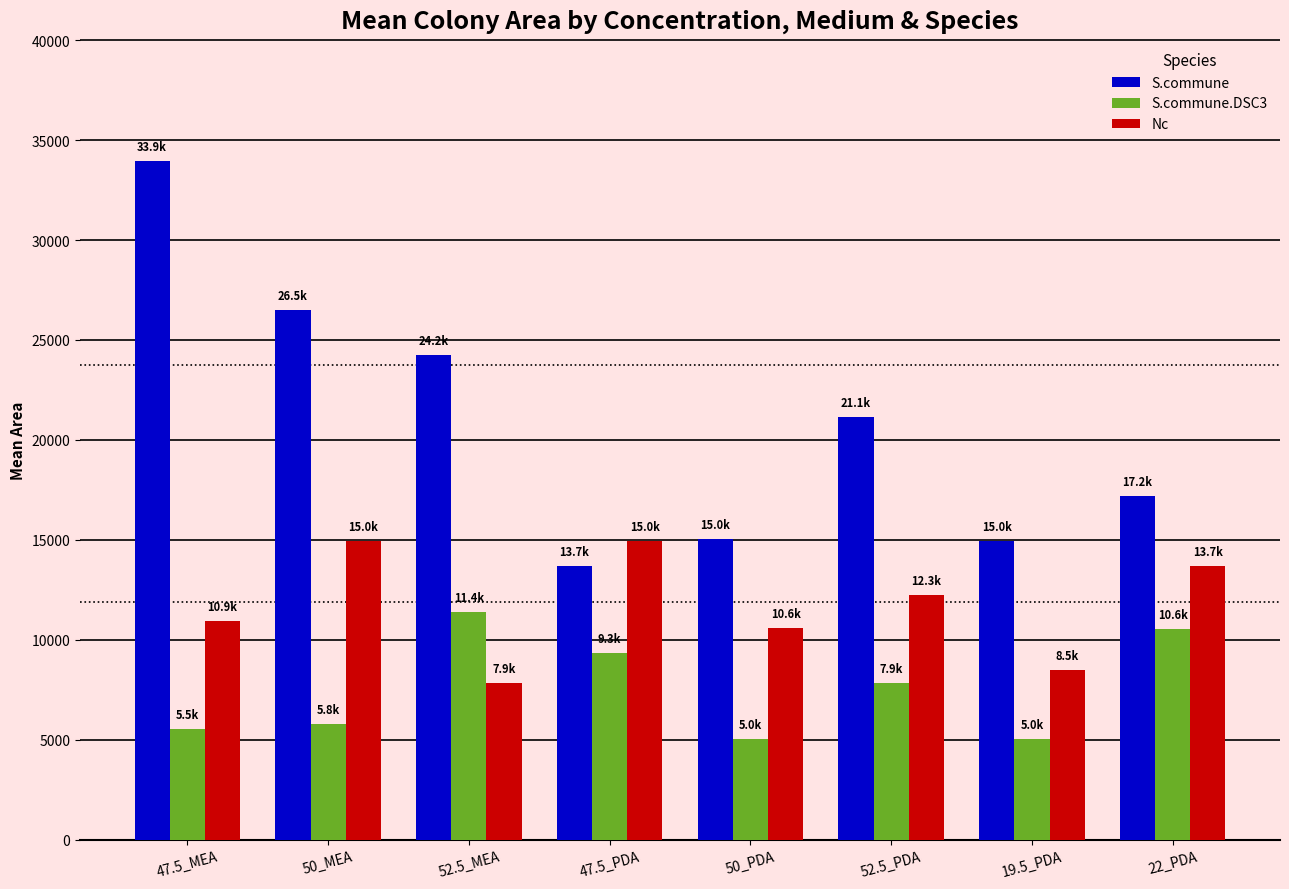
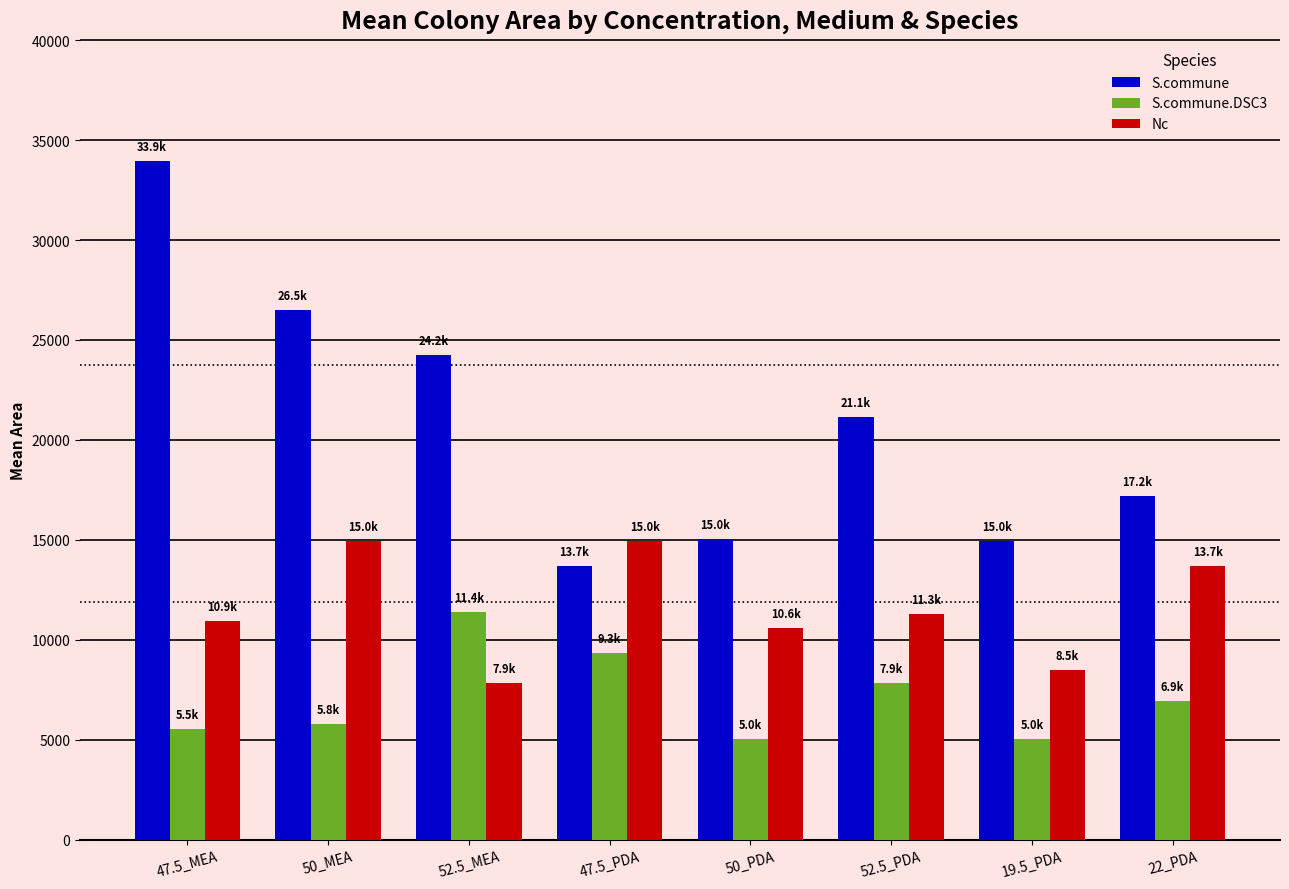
  {
    "S.commune": {
      "47.5_MEA": "33.9k",
      "50_MEA": "26.5k",
      "52.5_MEA": "24.2k",
      "47.5_PDA": "13.7k",
      "50_PDA": "15.0k",
      "52.5_PDA": "21.1k",
      "19.5_PDA": "15.0k",
      "22_PDA": "17.2k"
    },
    "S.commune.DSC3": {
      "47.5_MEA": "5.5k",
      "50_MEA": "5.8k",
      "52.5_MEA": "11.4k",
      "47.5_PDA": "9.3k",
      "50_PDA": "5.0k",
      "52.5_PDA": "7.9k",
      "19.5_PDA": "5.0k",
-     "22_PDA": "10.6k"
+     "22_PDA": "6.9k"
    },
    "Nc": {
      "47.5_MEA": "10.9k",
      "50_MEA": "15.0k",
      "52.5_MEA": "7.9k",
      "47.5_PDA": "15.0k",
      "50_PDA": "10.6k",
-     "52.5_PDA": "12.3k",
+     "52.5_PDA": "11.3k",
      "19.5_PDA": "8.5k",
      "22_PDA": "13.7k"
    }
  }
